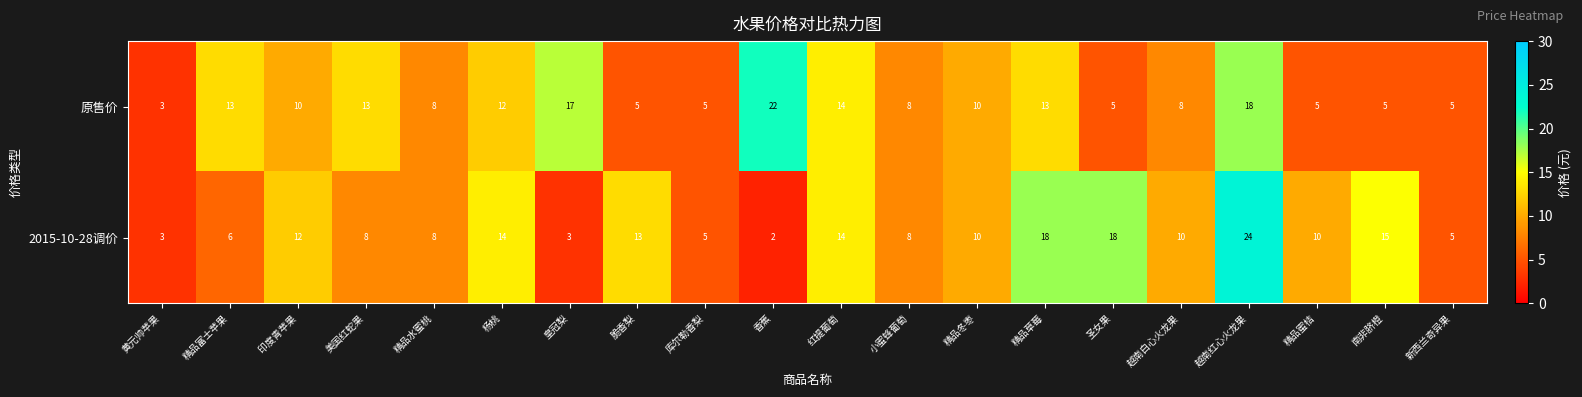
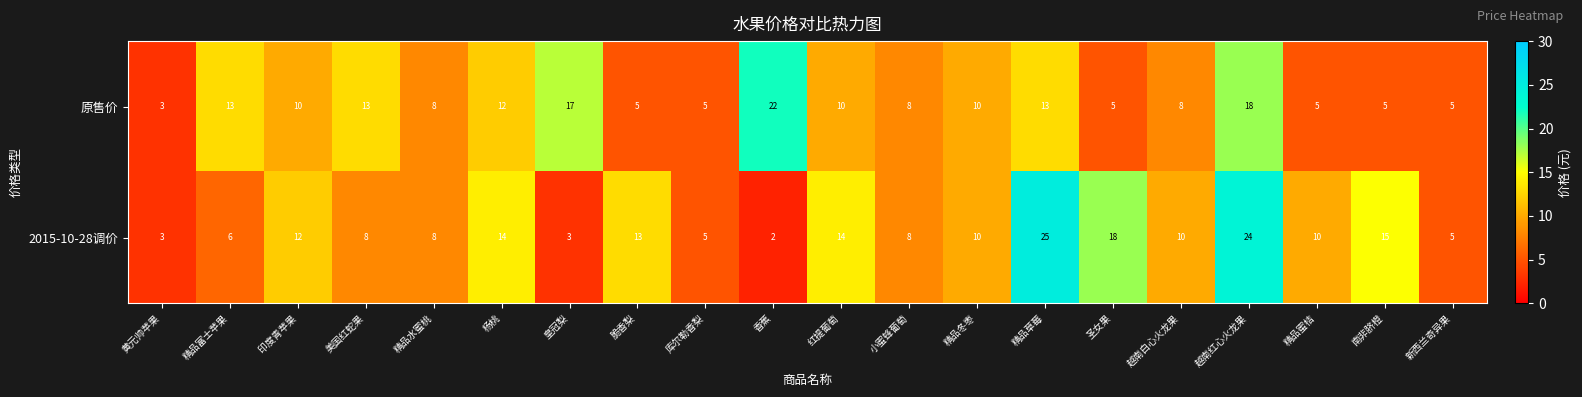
  {
    "原售价": {
      "黄元帅苹果": 3,
      "精品富士苹果": 13,
      "印度青苹果": 10,
      "美国红蛇果": 13,
      "精品水蜜桃": 8,
      "杨桃": 12,
      "皇冠梨": 17,
      "脆香梨": 5,
      "库尔勒香梨": 5,
      "香蕉": 22,
-     "红提葡萄": 14,
+     "红提葡萄": 10,
      "小蜜蜂葡萄": 8,
      "精品冬枣": 10,
      "精品草莓": 13,
      "圣女果": 5,
      "越南白心火龙果": 8,
      "越南红心火龙果": 18,
      "精品蜜桔": 5,
      "南非脐橙": 5,
      "新西兰奇异果": 5
    },
    "2015-10-28调价": {
      "黄元帅苹果": 3,
      "精品富士苹果": 6,
      "印度青苹果": 12,
      "美国红蛇果": 8,
      "精品水蜜桃": 8,
      "杨桃": 14,
      "皇冠梨": 3,
      "脆香梨": 13,
      "库尔勒香梨": 5,
      "香蕉": 2,
      "红提葡萄": 14,
      "小蜜蜂葡萄": 8,
      "精品冬枣": 10,
-     "精品草莓": 18,
+     "精品草莓": 25,
      "圣女果": 18,
      "越南白心火龙果": 10,
      "越南红心火龙果": 24,
      "精品蜜桔": 10,
      "南非脐橙": 15,
      "新西兰奇异果": 5
    }
  }
